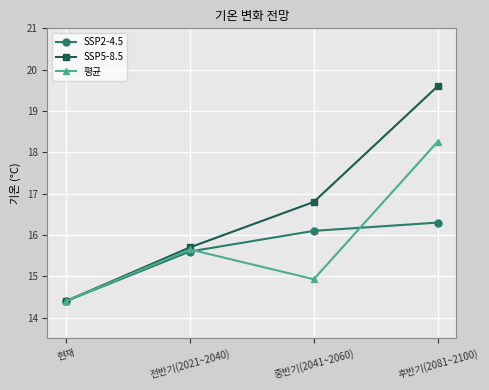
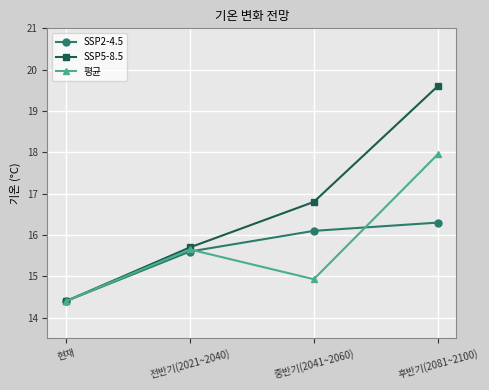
  {
    "평균": {
      "중반기(2041~2060)": 14.9,
-     "후반기(2081~2100)": 18.3
+     "후반기(2081~2100)": 18.0
    }
  }
